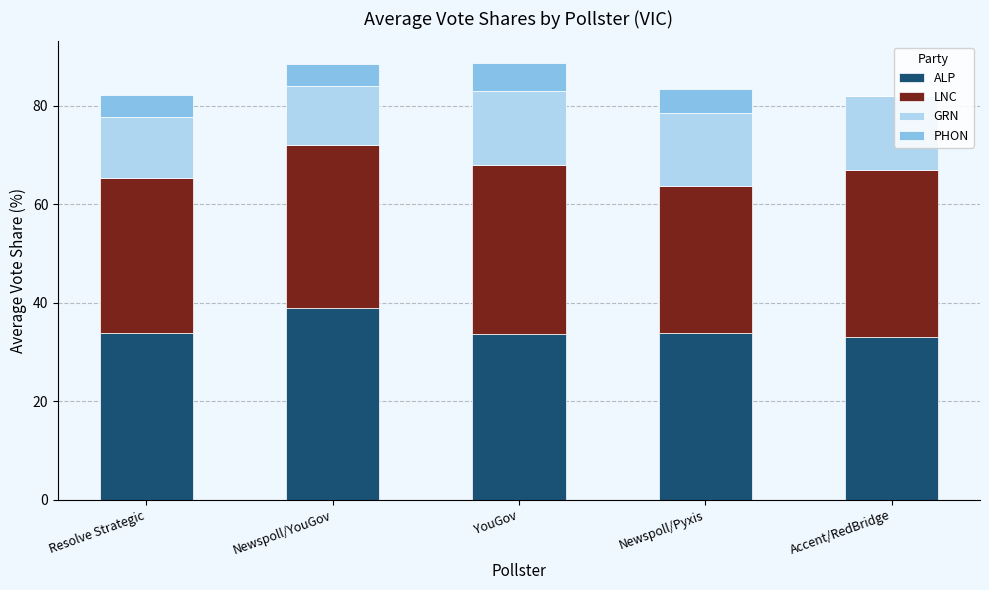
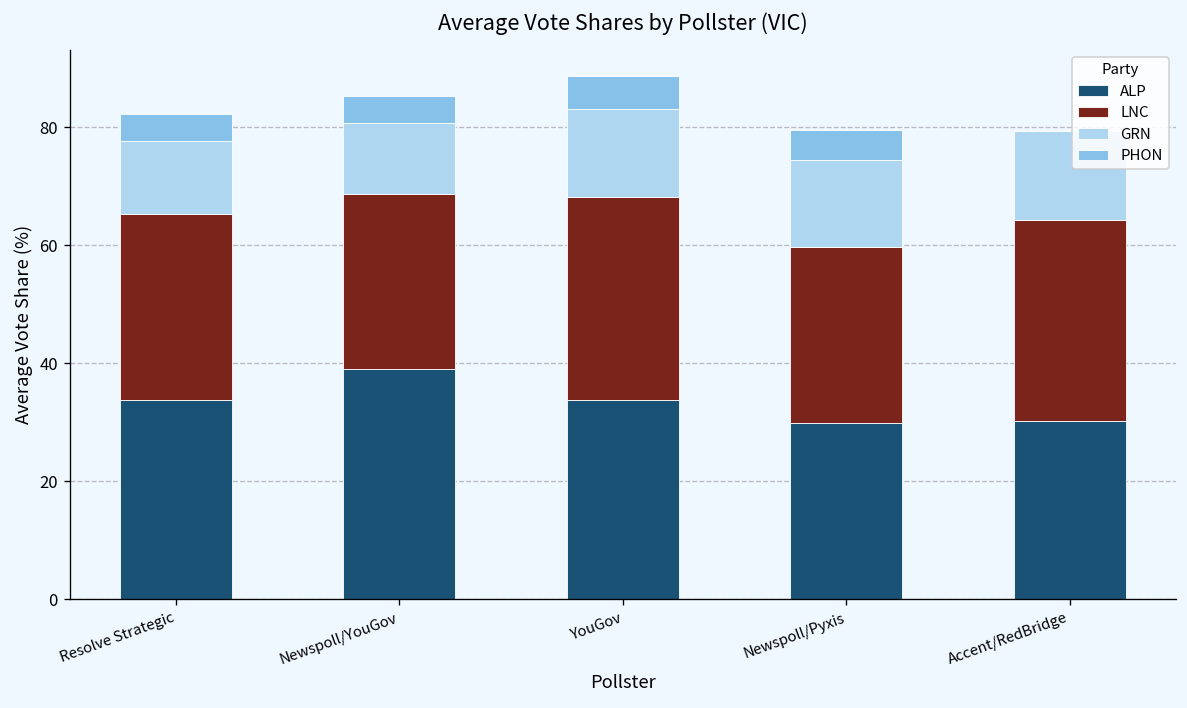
  {
    "ALP": {
      "Resolve Strategic": 34,
      "Newspoll/YouGov": 39,
      "YouGov": 34,
-     "Newspoll/Pyxis": 34,
-     "Accent/RedBridge": 33
+     "Newspoll/Pyxis": 30,
+     "Accent/RedBridge": 30
    },
    "LNC": {
      "Resolve Strategic": 32,
-     "Newspoll/YouGov": 33,
+     "Newspoll/YouGov": 30,
      "YouGov": 34,
      "Newspoll/Pyxis": 30,
      "Accent/RedBridge": 34
    }
  }
